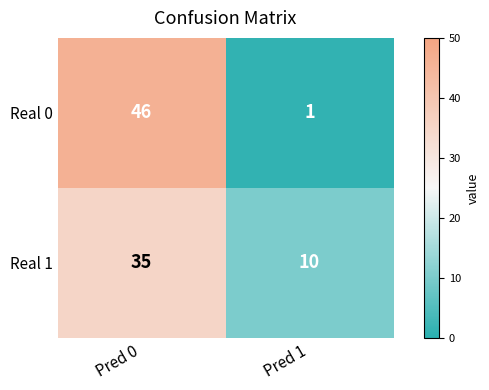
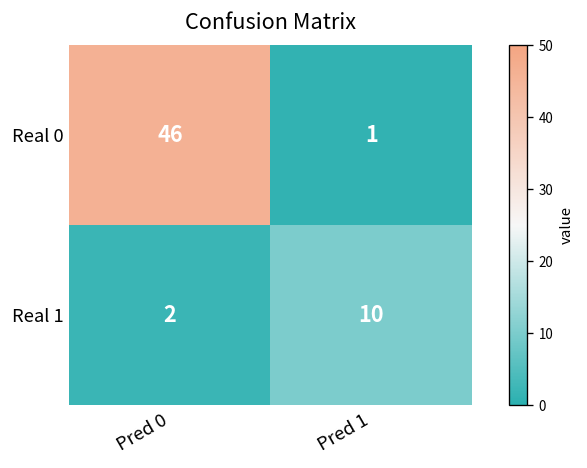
  {
    "Real 0": {
      "Pred 0": 46,
      "Pred 1": 1
    },
    "Real 1": {
-     "Pred 0": 35,
+     "Pred 0": 2,
      "Pred 1": 10
    }
  }
